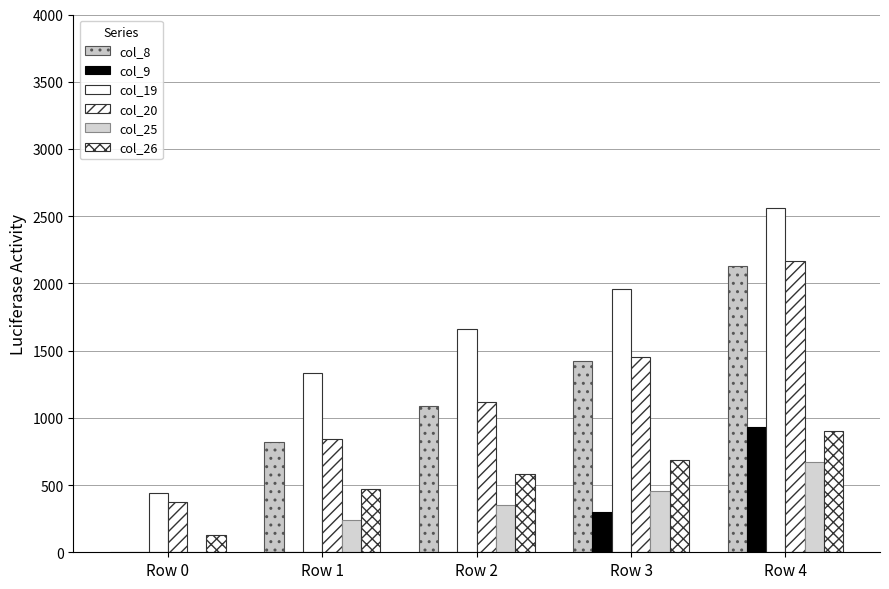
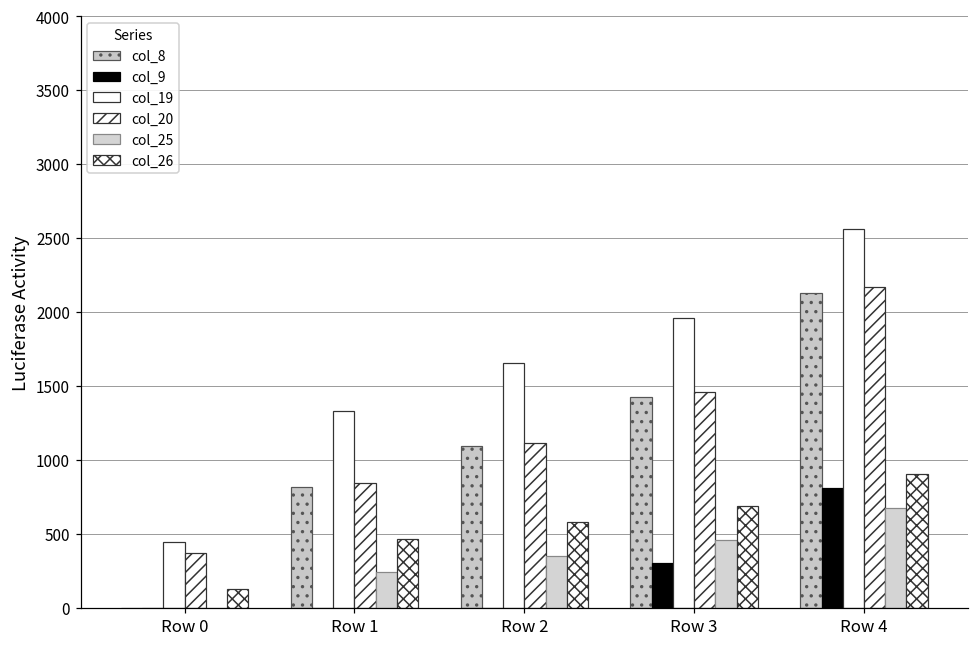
  {
    "col_9": {
      "Row 0": 0,
      "Row 1": 0,
      "Row 2": 0,
      "Row 3": 300,
-     "Row 4": 930
+     "Row 4": 810
    }
  }
